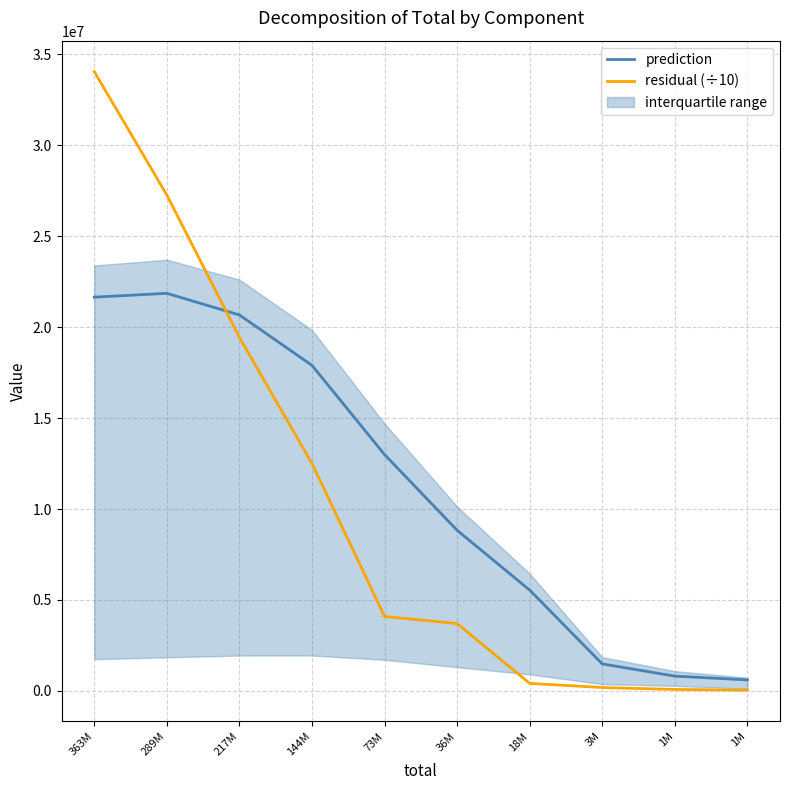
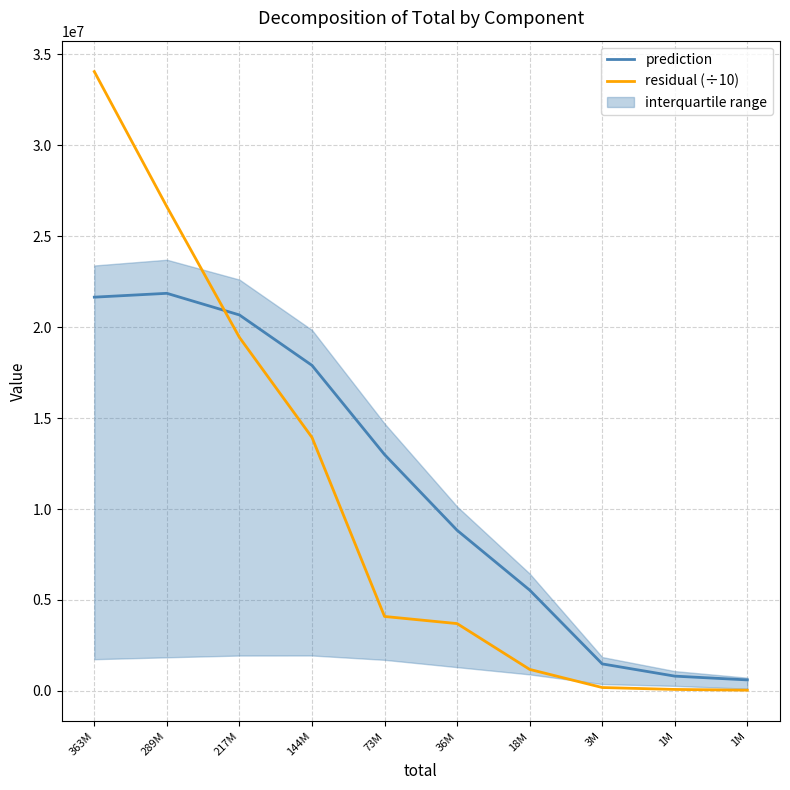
  {
    "residual (÷10)": {
      "363M": 34100000,
-     "289M": 27300000,
+     "289M": 26600000,
      "217M": 19400000,
-     "144M": 12500000,
+     "144M": 13900000,
      "73M": 4100000,
      "36M": 3700000,
-     "18M": 400000,
+     "18M": 1200000,
      "3M": 200000
    }
  }
